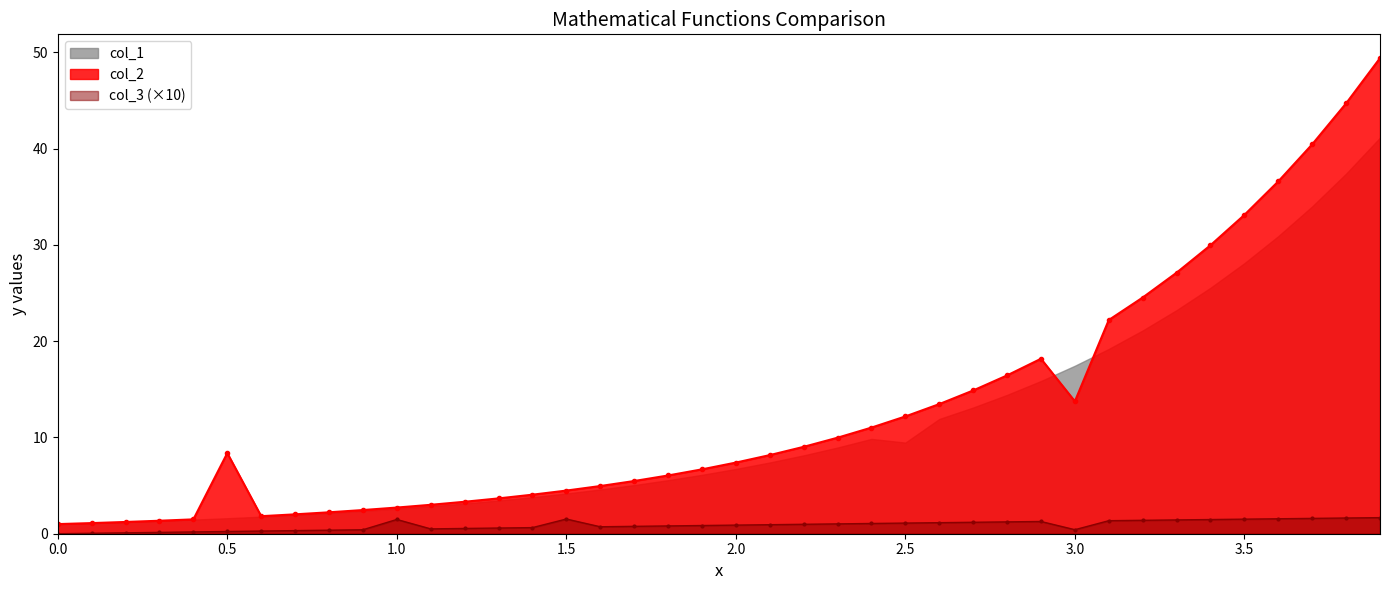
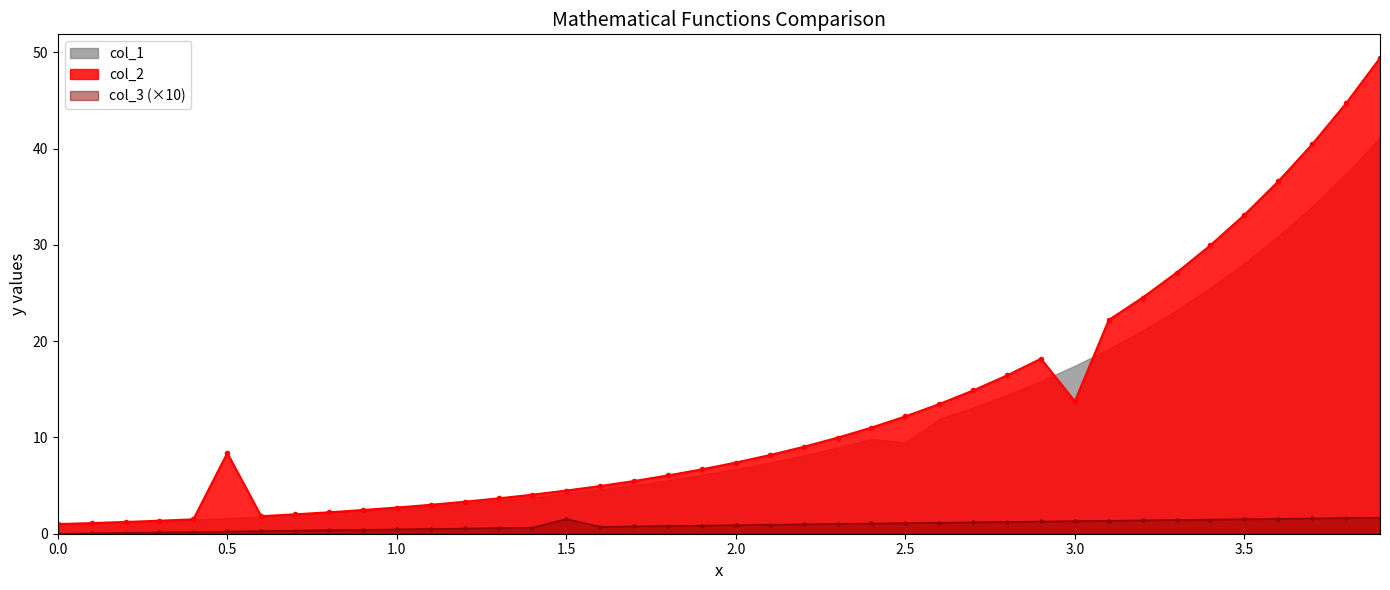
  {
    "col_1": {
      "0.5": 2,
      "1.5": 4,
      "2.0": 7,
      "2.5": 9,
      "3.0": 17,
      "3.5": 28
    },
    "col_3 (×10)": {
      "0.0": 0,
      "0.5": 0,
-     "1.0": 1,
+     "1.0": 0,
      "1.5": 2,
      "2.0": 1,
      "2.5": 1,
-     "3.0": 0,
+     "3.0": 1,
      "3.5": 2
    },
    "col_2": {
      "0.5": 8,
      "1.5": 4,
      "2.0": 7,
      "2.5": 12,
      "3.0": 14,
      "3.5": 33
    }
  }
